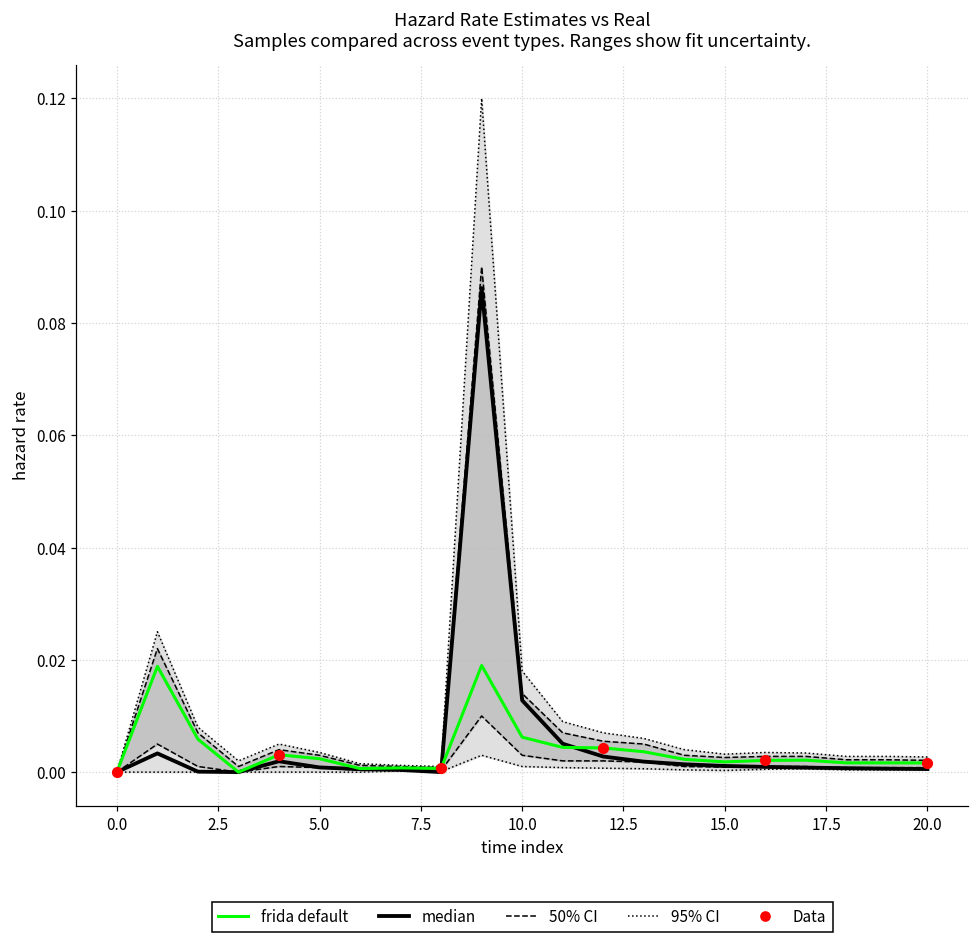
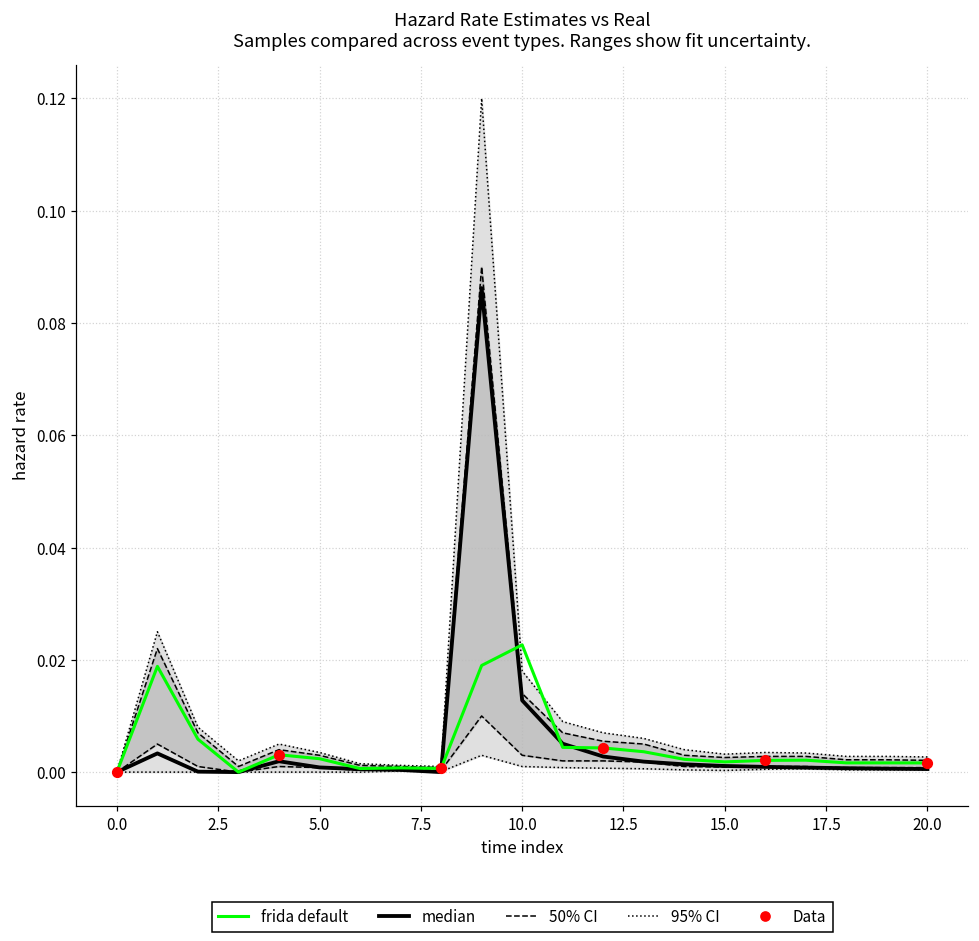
  {
    "frida default": {
      "5.0": 0.002,
-     "10.0": 0.006,
+     "10.0": 0.023,
      "15.0": 0.002
    }
  }
